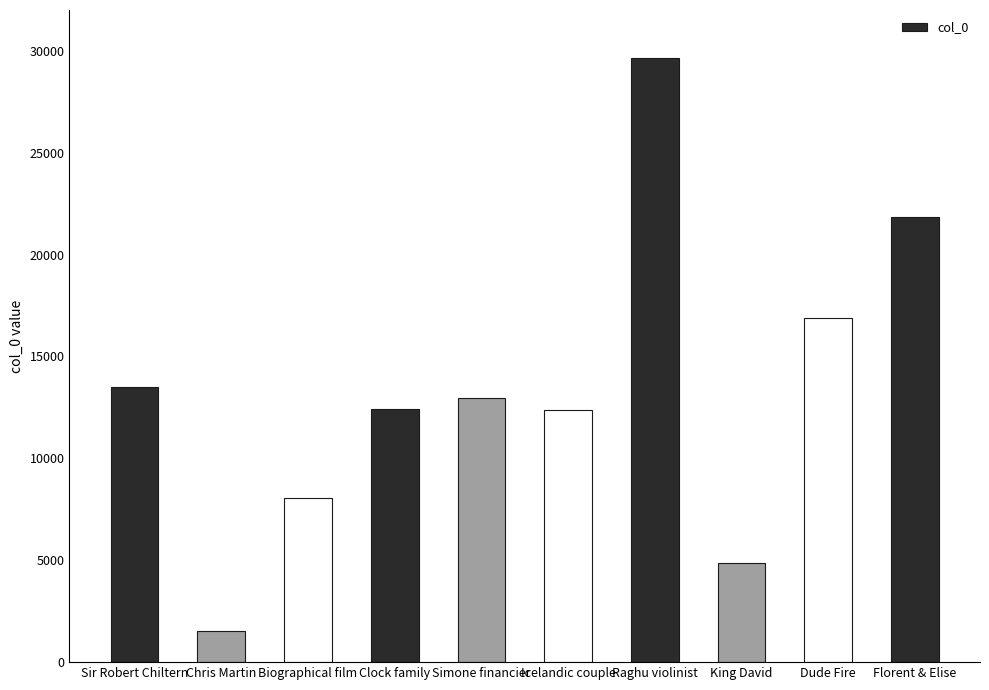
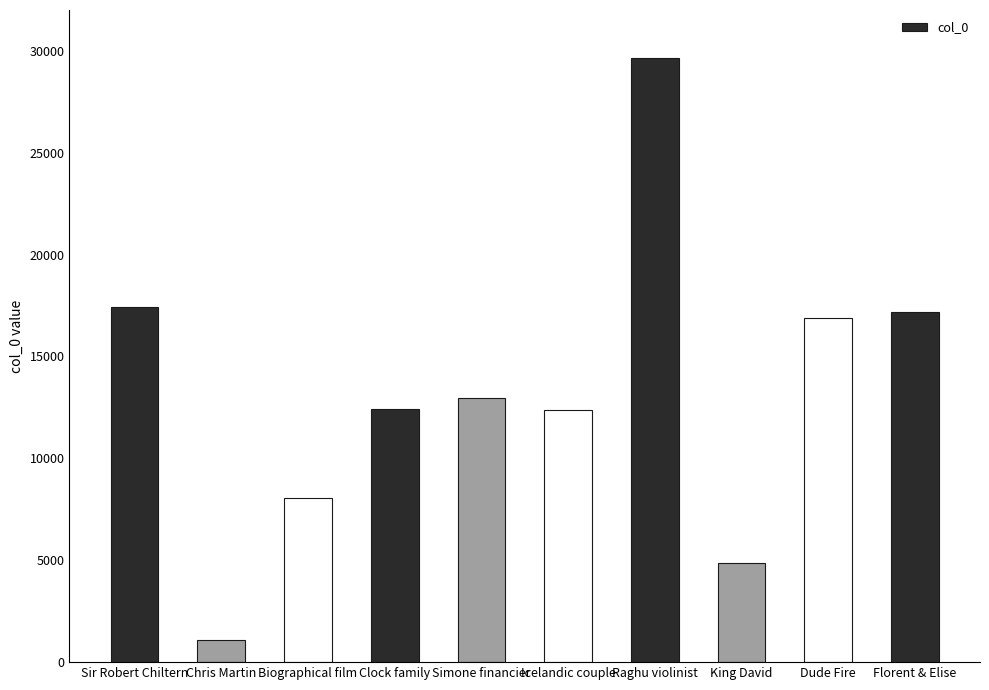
  {
-   "Sir Robert Chiltern": 13500,
-   "Chris Martin": 1500,
+   "Sir Robert Chiltern": 17400,
+   "Chris Martin": 1100,
    "Biographical film": 8100,
    "Clock family": 12400,
    "Simone financier": 13000,
    "Icelandic couple": 12400,
    "Raghu violinist": 29600,
    "King David": 4900,
    "Dude Fire": 16900,
-   "Florent & Elise": 21800
+   "Florent & Elise": 17200
  }
